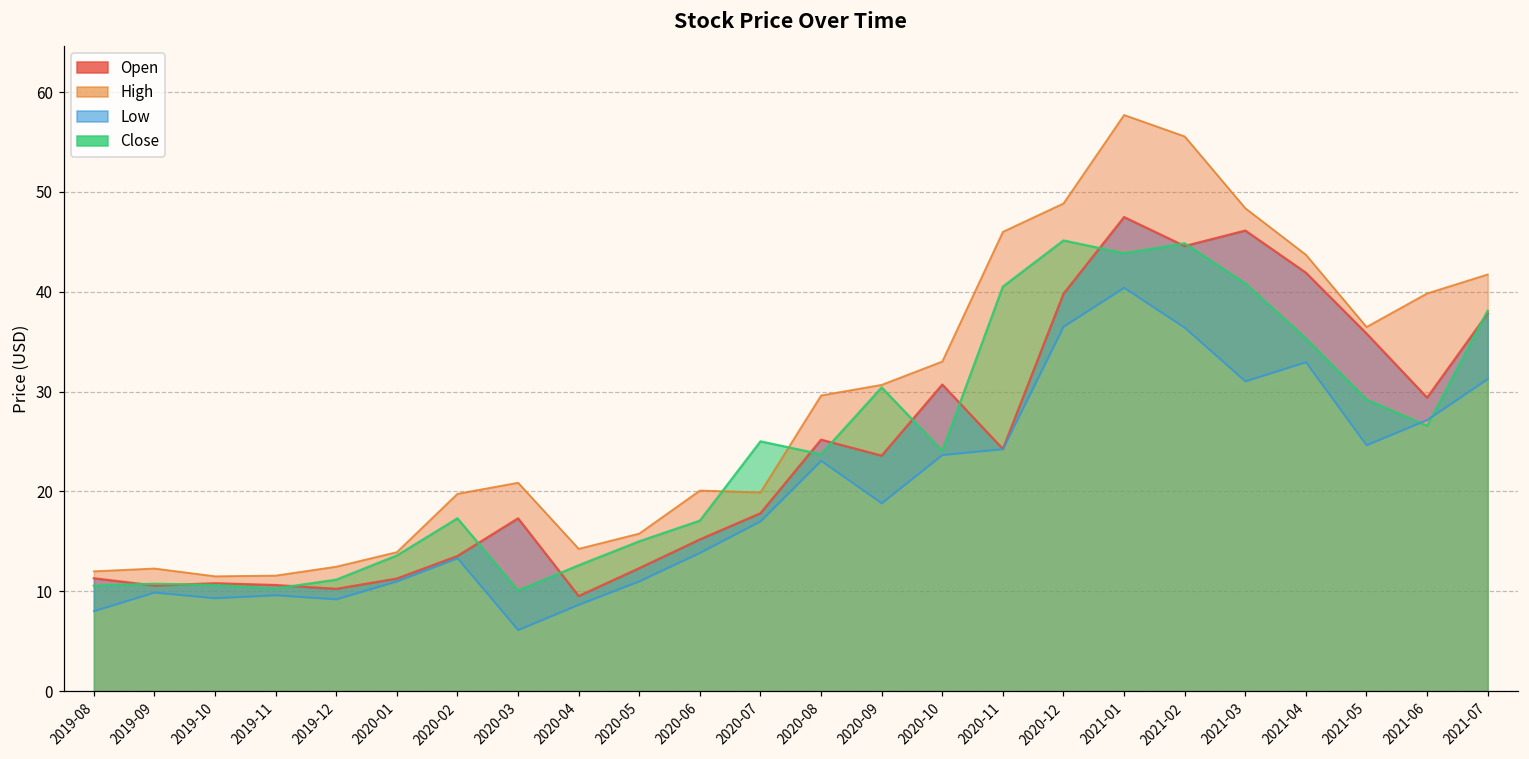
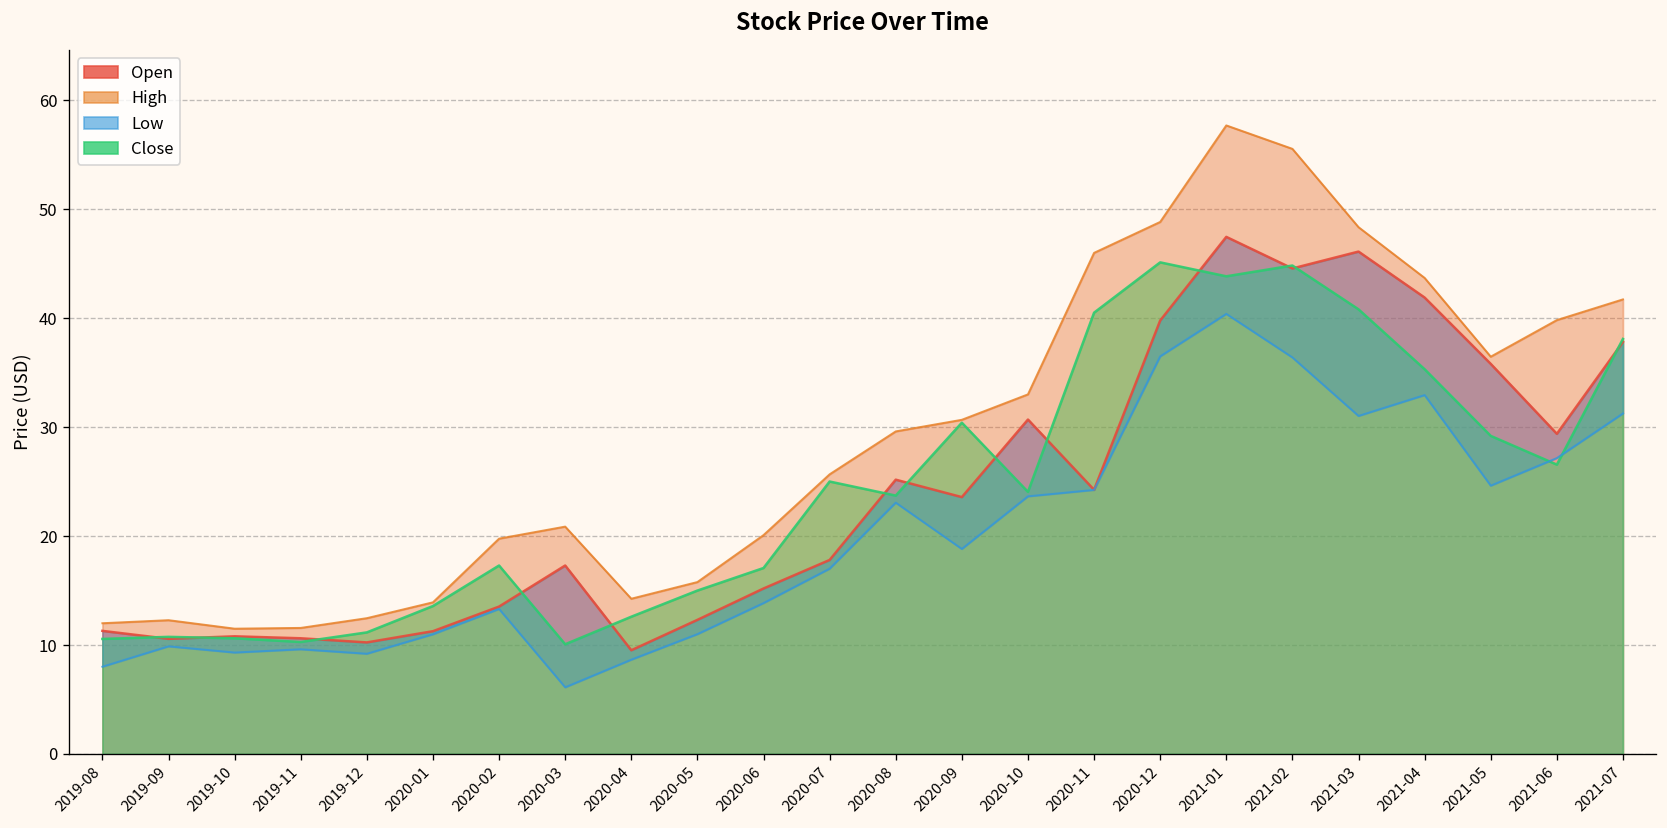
  {
    "High": {
      "2019-08": 12,
      "2019-09": 12,
      "2019-10": 12,
      "2019-11": 12,
      "2019-12": 12,
      "2020-01": 14,
      "2020-02": 20,
      "2020-03": 21,
      "2020-04": 14,
      "2020-05": 16,
      "2020-06": 20,
-     "2020-07": 20,
+     "2020-07": 26,
      "2020-08": 30,
      "2020-10": 33,
      "2020-11": 46,
      "2020-12": 49,
      "2021-01": 58,
      "2021-02": 56,
      "2021-03": 48,
      "2021-04": 44,
      "2021-05": 36,
      "2021-06": 40,
      "2021-07": 42
    },
    "Close": {
      "2019-08": 11,
      "2019-11": 10,
      "2019-12": 11,
      "2020-01": 14,
      "2020-02": 17,
      "2020-03": 10,
      "2020-04": 13,
      "2020-05": 15,
      "2020-06": 17,
      "2020-07": 25,
      "2020-08": 24,
      "2020-10": 24,
      "2020-11": 41,
      "2020-12": 45,
      "2021-01": 44,
      "2021-03": 41,
      "2021-04": 35,
      "2021-05": 29,
      "2021-06": 27
    }
  }
